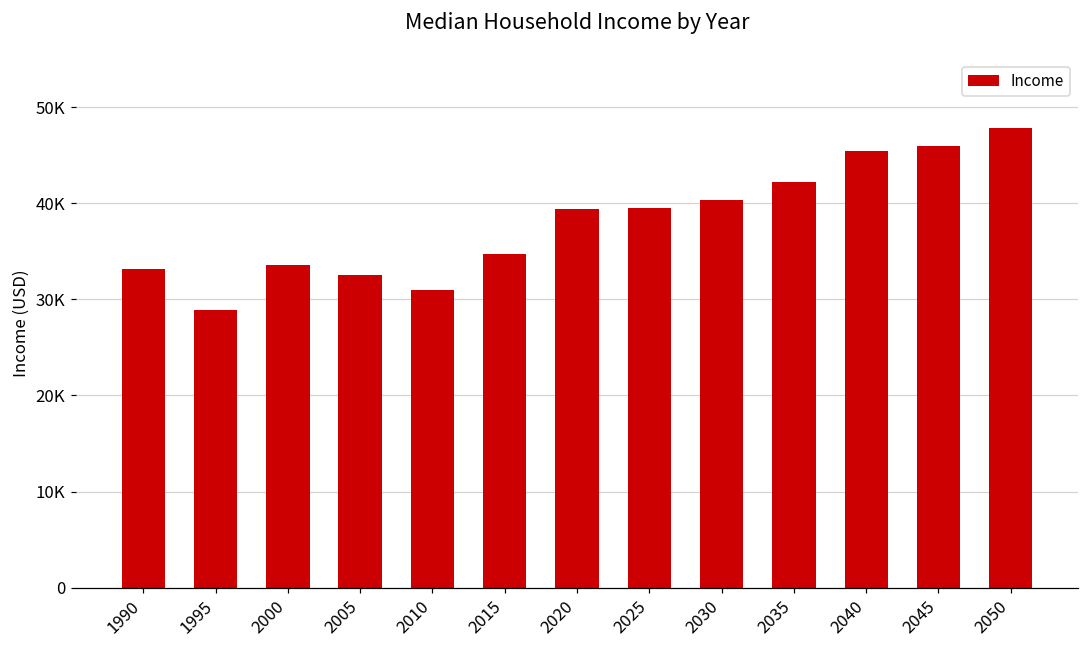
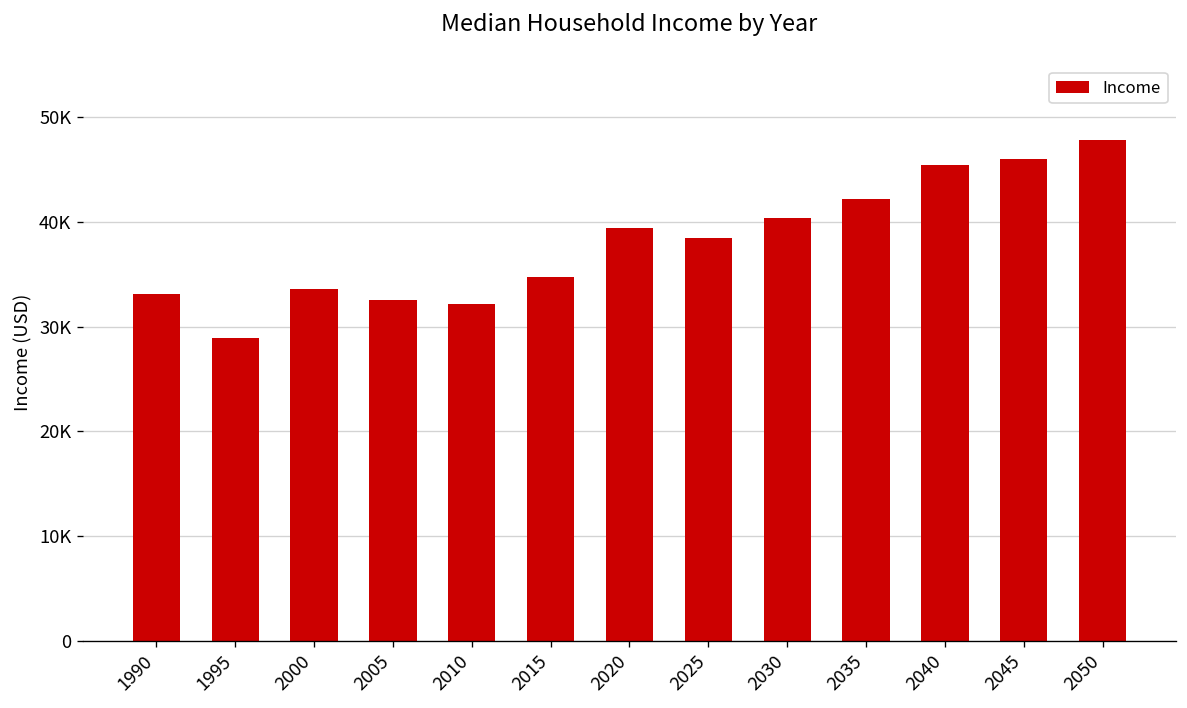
  {
    "1990": 33000,
    "1995": 29000,
    "2000": 34000,
    "2005": 33000,
-   "2010": 31000,
+   "2010": 32000,
    "2015": 35000,
    "2020": 39000,
-   "2025": 40000,
+   "2025": 38000,
    "2030": 40000,
    "2035": 42000,
    "2040": 45000,
    "2045": 46000,
    "2050": 48000
  }
